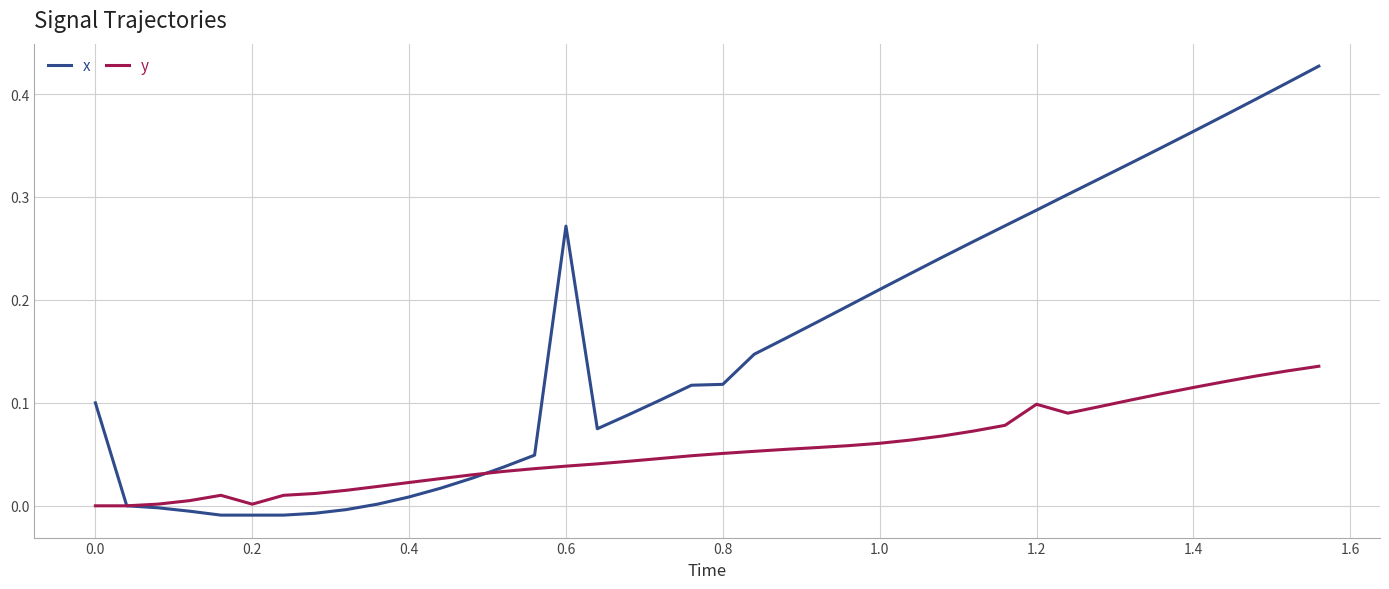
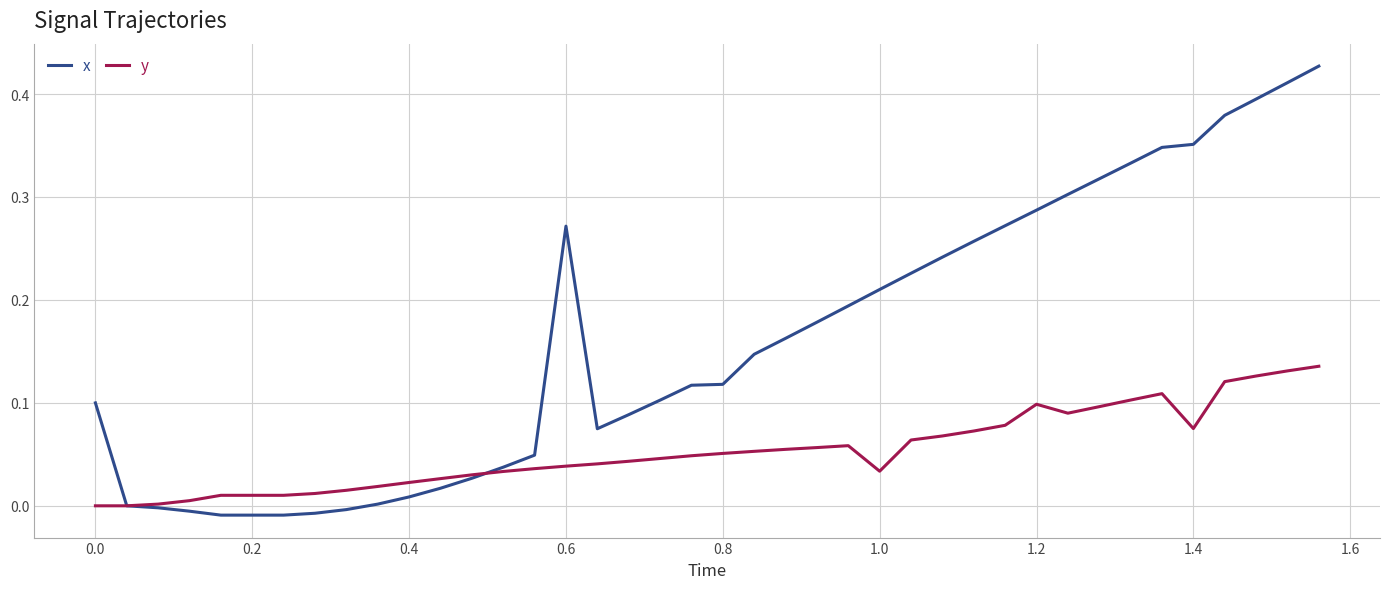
  {
    "x": {
      "0.0": 0.100,
      "0.2": -0.009,
      "0.4": 0.009,
      "0.6": 0.272,
      "0.8": 0.118,
      "1.0": 0.210,
      "1.2": 0.287,
-     "1.4": 0.364
+     "1.4": 0.351
    },
    "y": {
      "0.0": 0.000,
-     "0.2": 0.002,
+     "0.2": 0.010,
      "0.4": 0.023,
      "0.6": 0.039,
      "0.8": 0.051,
-     "1.0": 0.061,
+     "1.0": 0.034,
      "1.2": 0.099,
-     "1.4": 0.115
+     "1.4": 0.075
    }
  }
